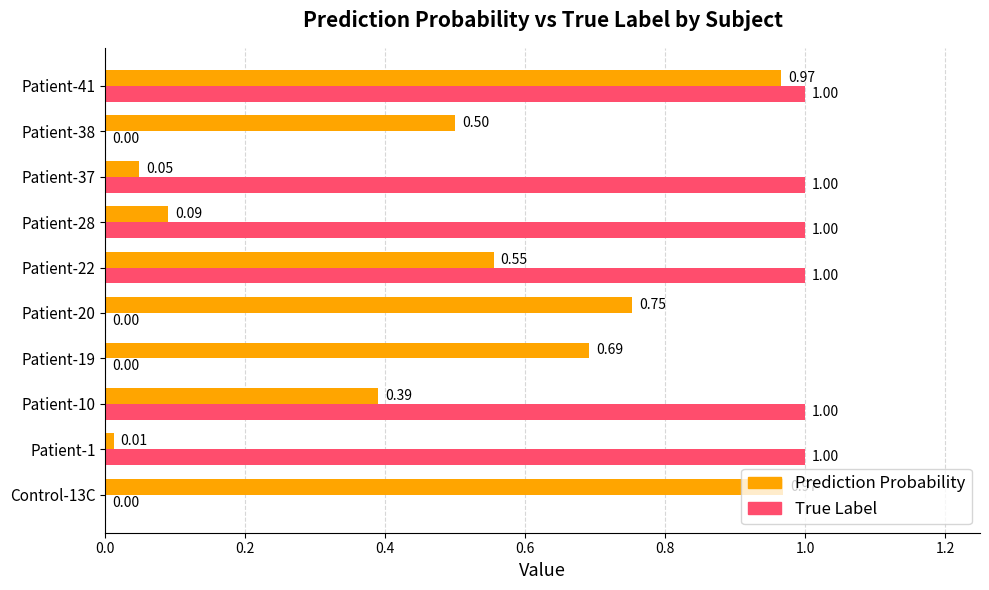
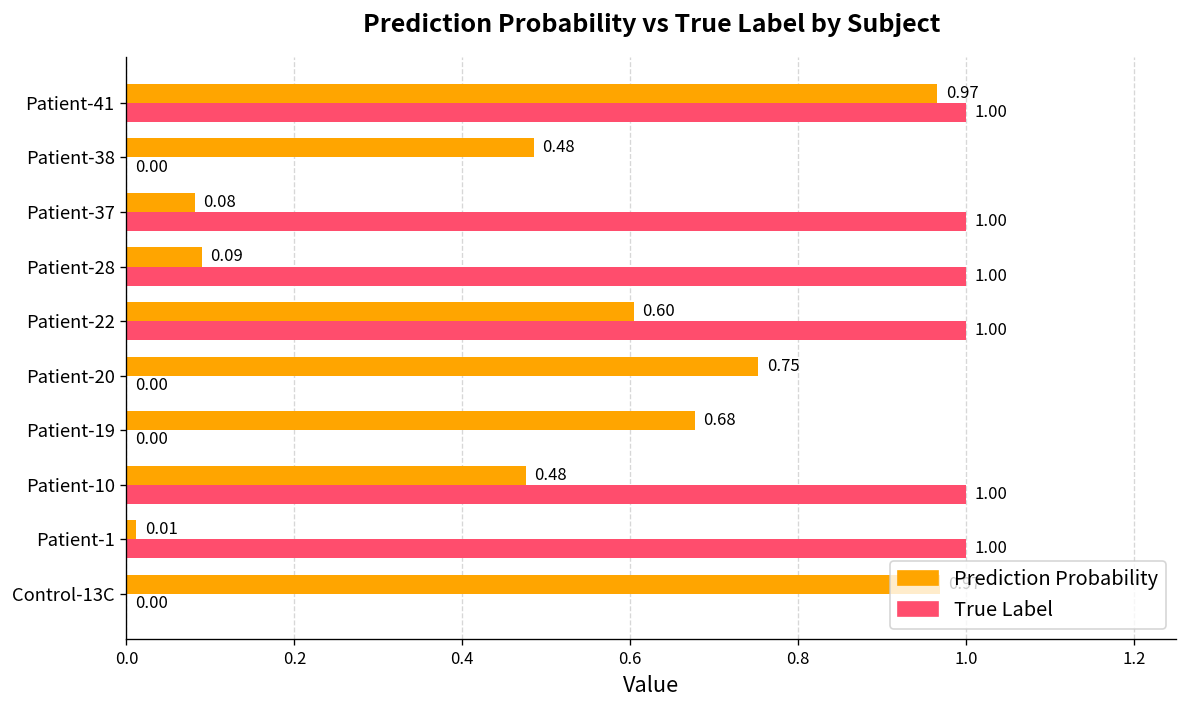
  {
    "Prediction Probability": {
      "Patient-41": 0.97,
-     "Patient-38": 0.50,
-     "Patient-37": 0.05,
+     "Patient-38": 0.48,
+     "Patient-37": 0.08,
      "Patient-28": 0.09,
-     "Patient-22": 0.55,
+     "Patient-22": 0.60,
      "Patient-20": 0.75,
-     "Patient-19": 0.69,
-     "Patient-10": 0.39,
+     "Patient-19": 0.68,
+     "Patient-10": 0.48,
      "Patient-1": 0.01
    },
    "True Label": {
      "Patient-41": 1.00,
      "Patient-38": 0.00,
      "Patient-37": 1.00,
      "Patient-28": 1.00,
      "Patient-22": 1.00,
      "Patient-20": 0.00,
      "Patient-19": 0.00,
      "Patient-10": 1.00,
      "Patient-1": 1.00,
      "Control-13C": 0.00
    }
  }
